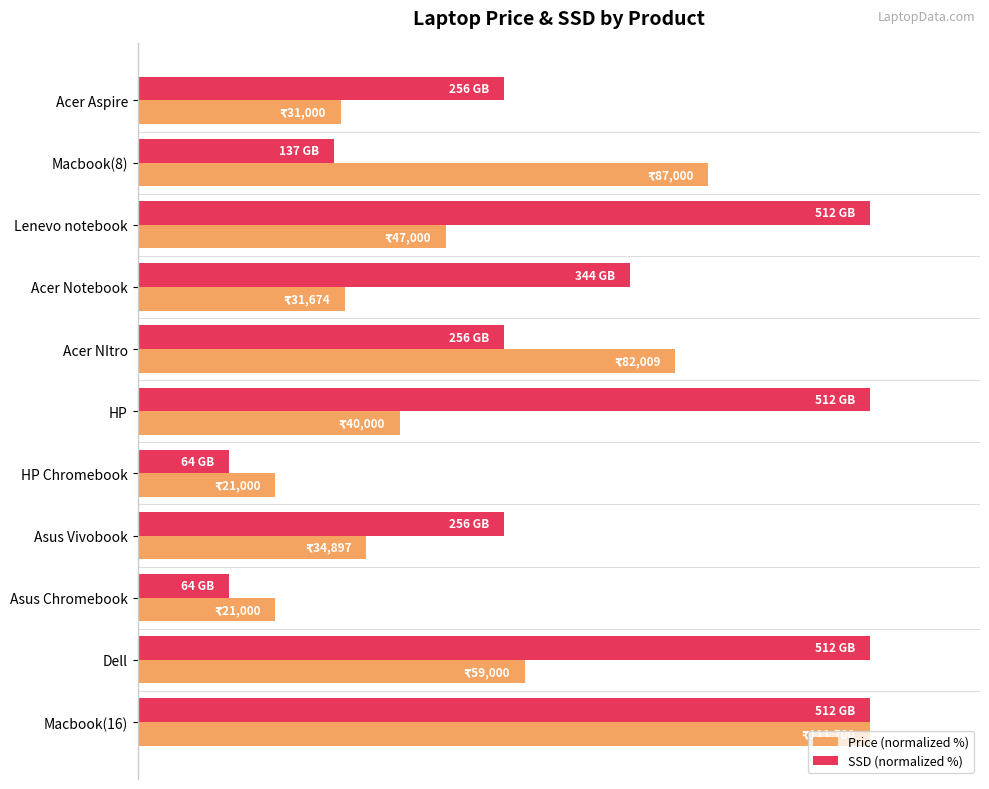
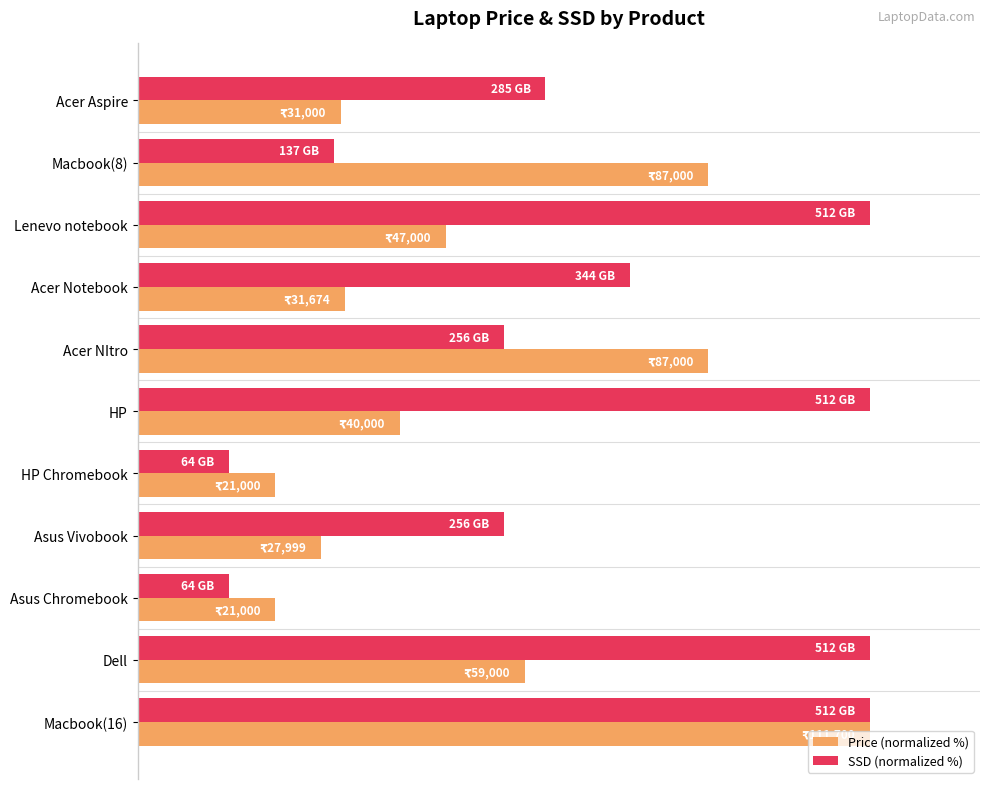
  {
    "Price (normalized %)": {
-     "Acer NItro": "82,009",
-     "Asus Vivobook": "34,897"
+     "Acer NItro": "87,000",
+     "Asus Vivobook": "27,999"
    },
    "SSD (normalized %)": {
-     "Acer Aspire": "256"
+     "Acer Aspire": "285"
    }
  }
